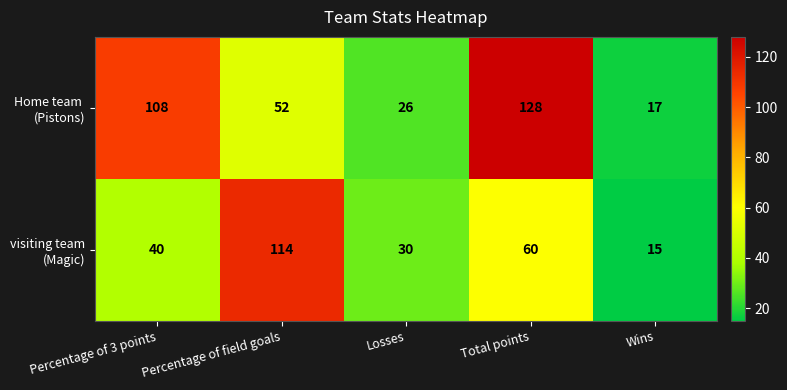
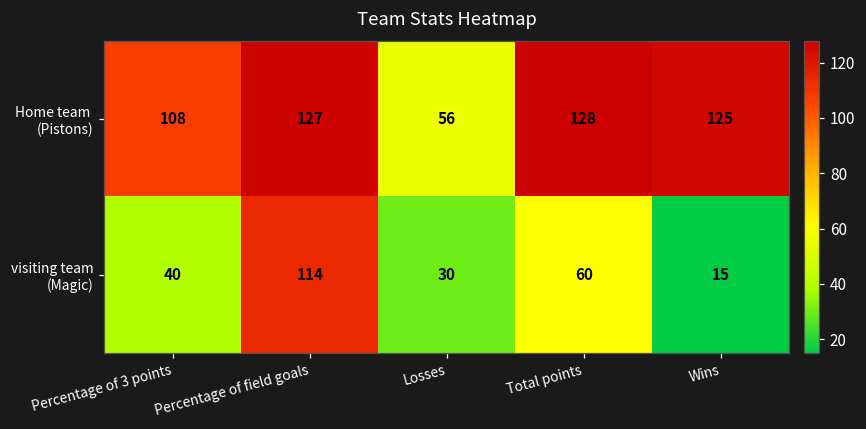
  {
    "Home team (Pistons)": {
      "Percentage of 3 points": 108,
-     "Percentage of field goals": 52,
-     "Losses": 26,
+     "Percentage of field goals": 127,
+     "Losses": 56,
      "Total points": 128,
-     "Wins": 17
+     "Wins": 125
    },
    "visiting team (Magic)": {
      "Percentage of 3 points": 40,
      "Percentage of field goals": 114,
      "Losses": 30,
      "Total points": 60,
      "Wins": 15
    }
  }
